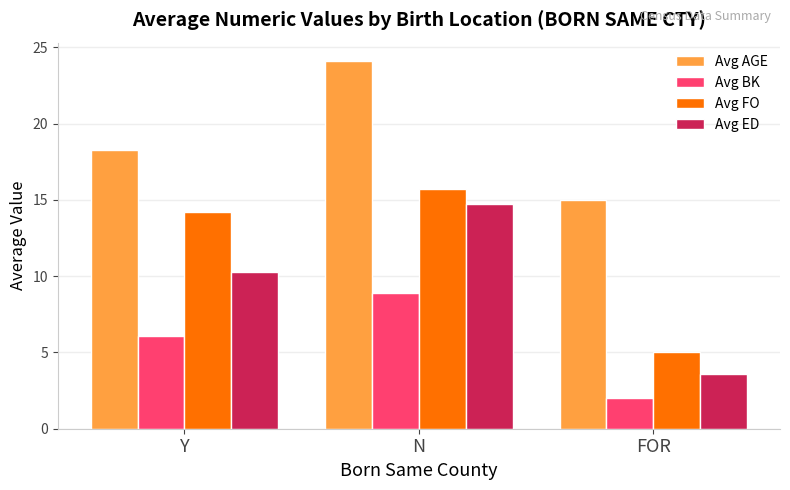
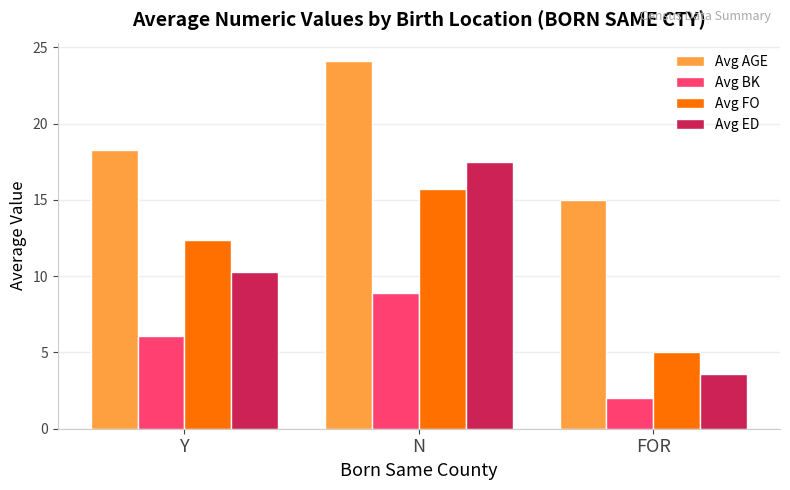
  {
    "Avg AGE": {
      "Y": 18.3,
      "N": 24.1,
      "FOR": 15.0
    },
    "Avg BK": {
      "Y": 6.1,
      "N": 8.9,
      "FOR": 2.0
    },
    "Avg FO": {
-     "Y": 14.2,
+     "Y": 12.4,
      "N": 15.7,
      "FOR": 5.0
    },
    "Avg ED": {
      "Y": 10.3,
-     "N": 14.7,
+     "N": 17.5,
      "FOR": 3.6
    }
  }
